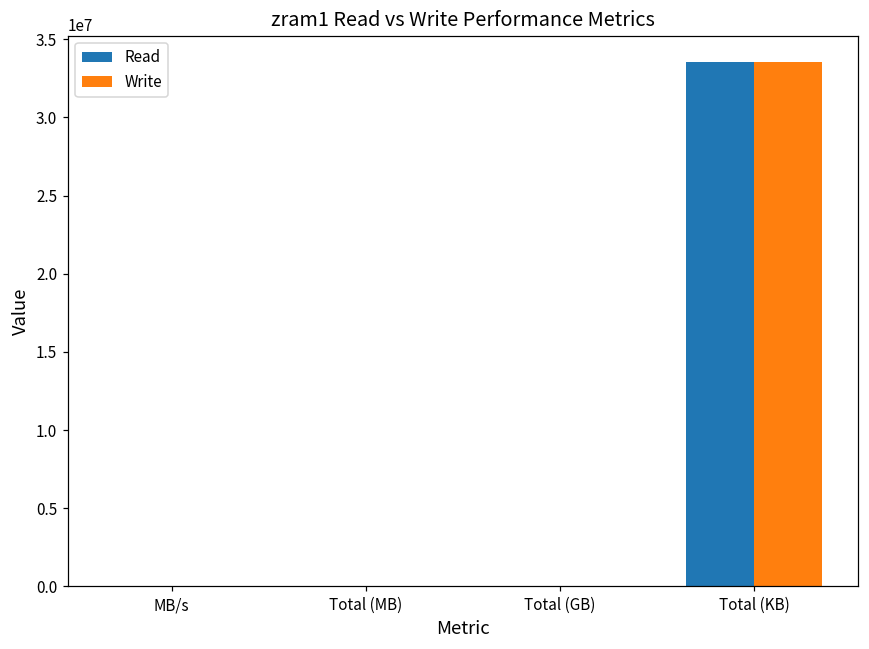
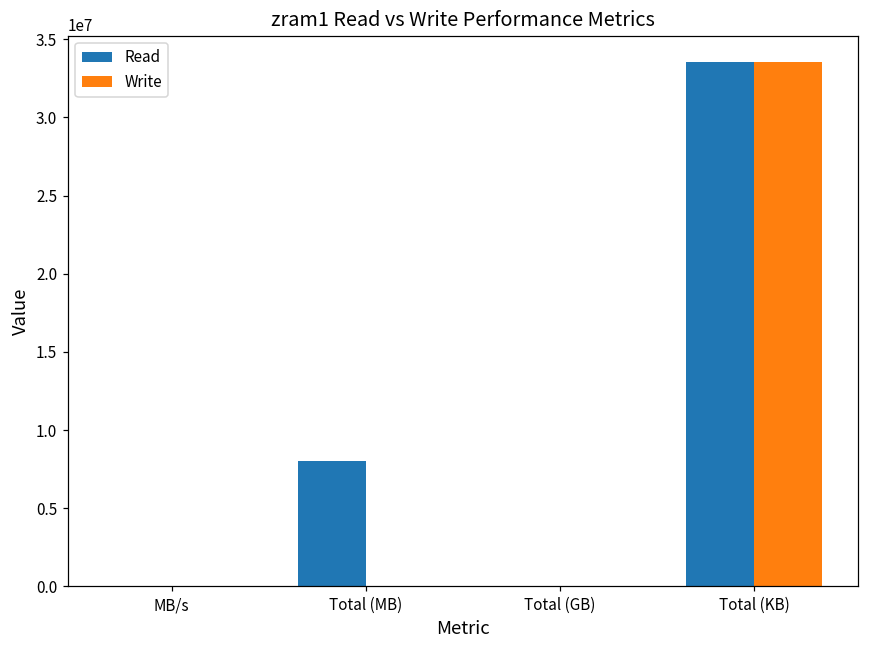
  {
    "Read": {
-     "Total (MB)": 0,
+     "Total (MB)": 8000000,
      "Total (KB)": 33600000
    },
    "Write": {
      "Total (KB)": 33600000
    }
  }
